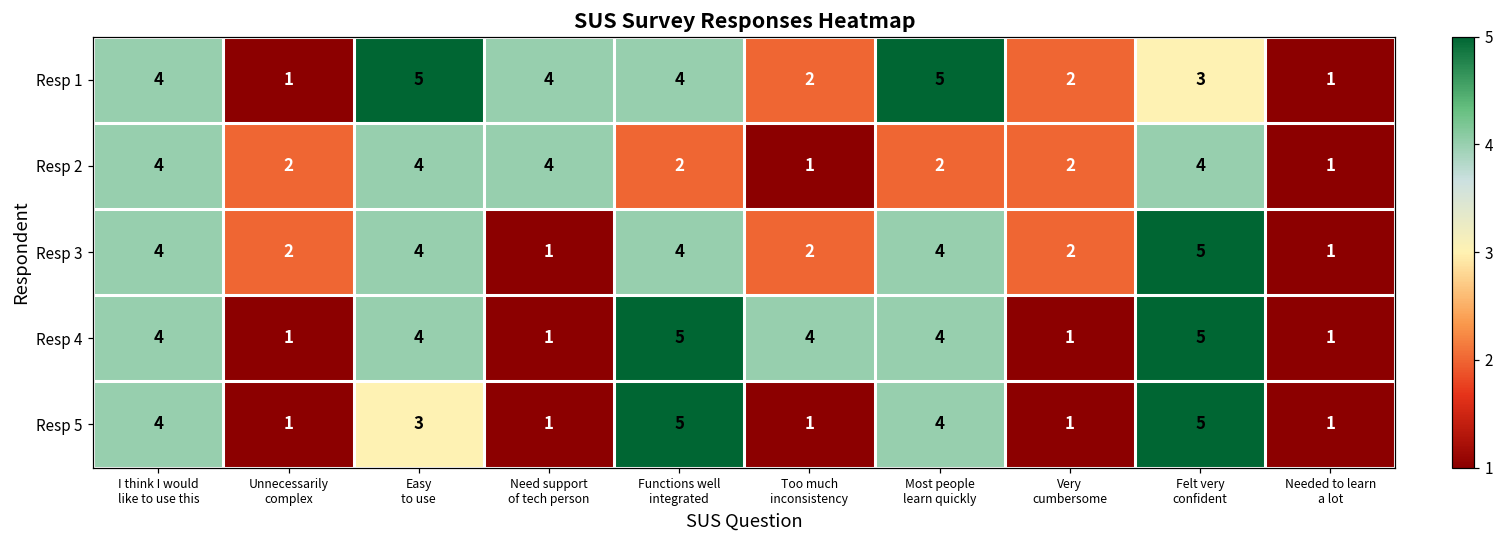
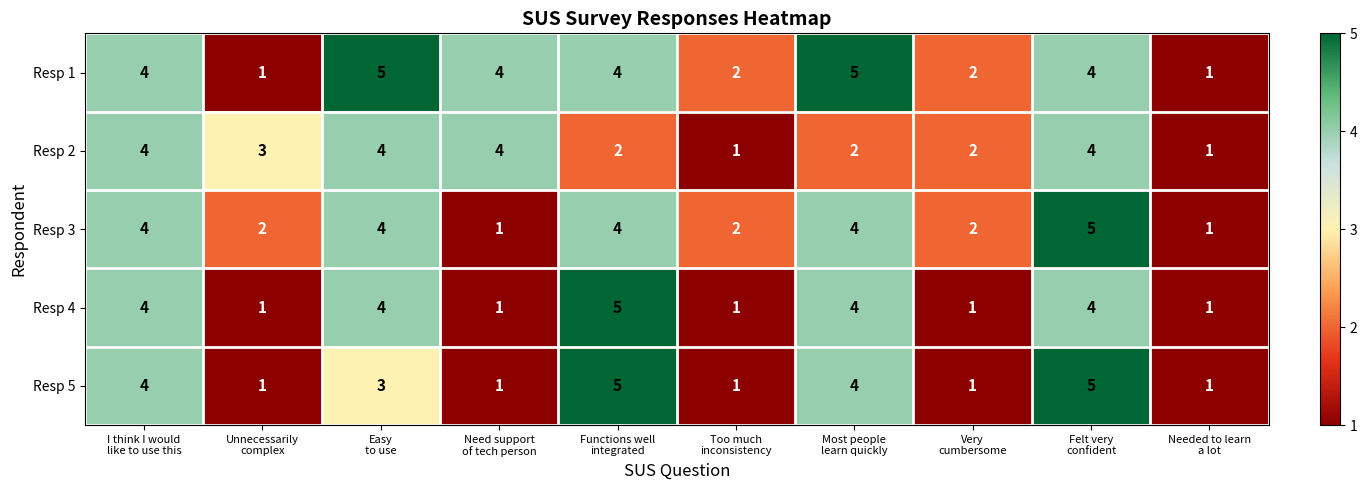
  {
    "Resp 1": {
      "I think I would like to use this": 4,
      "Unnecessarily complex": 1,
      "Easy to use": 5,
      "Need support of tech person": 4,
      "Functions well integrated": 4,
      "Too much inconsistency": 2,
      "Most people learn quickly": 5,
      "Very cumbersome": 2,
-     "Felt very confident": 3,
+     "Felt very confident": 4,
      "Needed to learn a lot": 1
    },
    "Resp 2": {
      "I think I would like to use this": 4,
-     "Unnecessarily complex": 2,
+     "Unnecessarily complex": 3,
      "Easy to use": 4,
      "Need support of tech person": 4,
      "Functions well integrated": 2,
      "Too much inconsistency": 1,
      "Most people learn quickly": 2,
      "Very cumbersome": 2,
      "Felt very confident": 4,
      "Needed to learn a lot": 1
    },
    "Resp 3": {
      "I think I would like to use this": 4,
      "Unnecessarily complex": 2,
      "Easy to use": 4,
      "Need support of tech person": 1,
      "Functions well integrated": 4,
      "Too much inconsistency": 2,
      "Most people learn quickly": 4,
      "Very cumbersome": 2,
      "Felt very confident": 5,
      "Needed to learn a lot": 1
    },
    "Resp 4": {
      "I think I would like to use this": 4,
      "Unnecessarily complex": 1,
      "Easy to use": 4,
      "Need support of tech person": 1,
      "Functions well integrated": 5,
-     "Too much inconsistency": 4,
+     "Too much inconsistency": 1,
      "Most people learn quickly": 4,
      "Very cumbersome": 1,
-     "Felt very confident": 5,
+     "Felt very confident": 4,
      "Needed to learn a lot": 1
    },
    "Resp 5": {
      "I think I would like to use this": 4,
      "Unnecessarily complex": 1,
      "Easy to use": 3,
      "Need support of tech person": 1,
      "Functions well integrated": 5,
      "Too much inconsistency": 1,
      "Most people learn quickly": 4,
      "Very cumbersome": 1,
      "Felt very confident": 5,
      "Needed to learn a lot": 1
    }
  }
